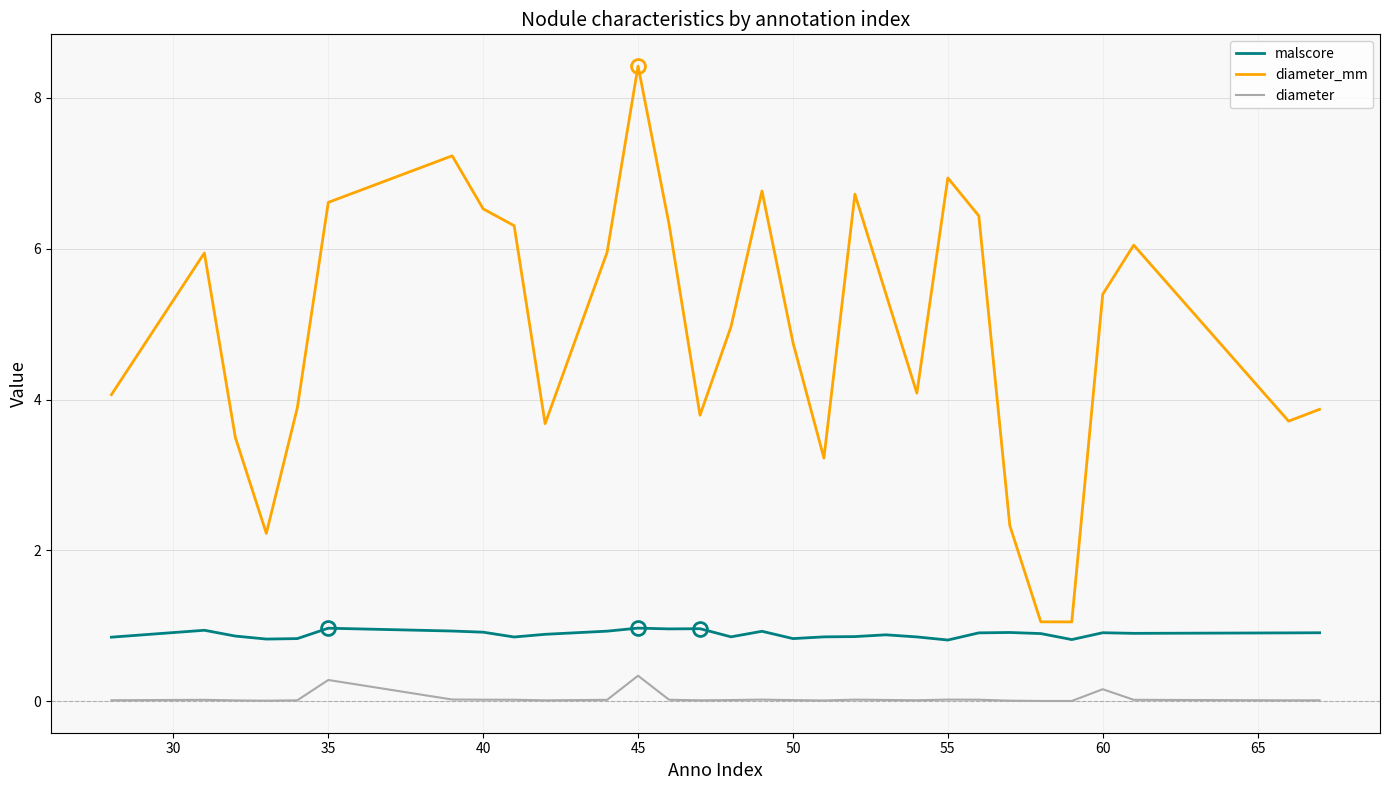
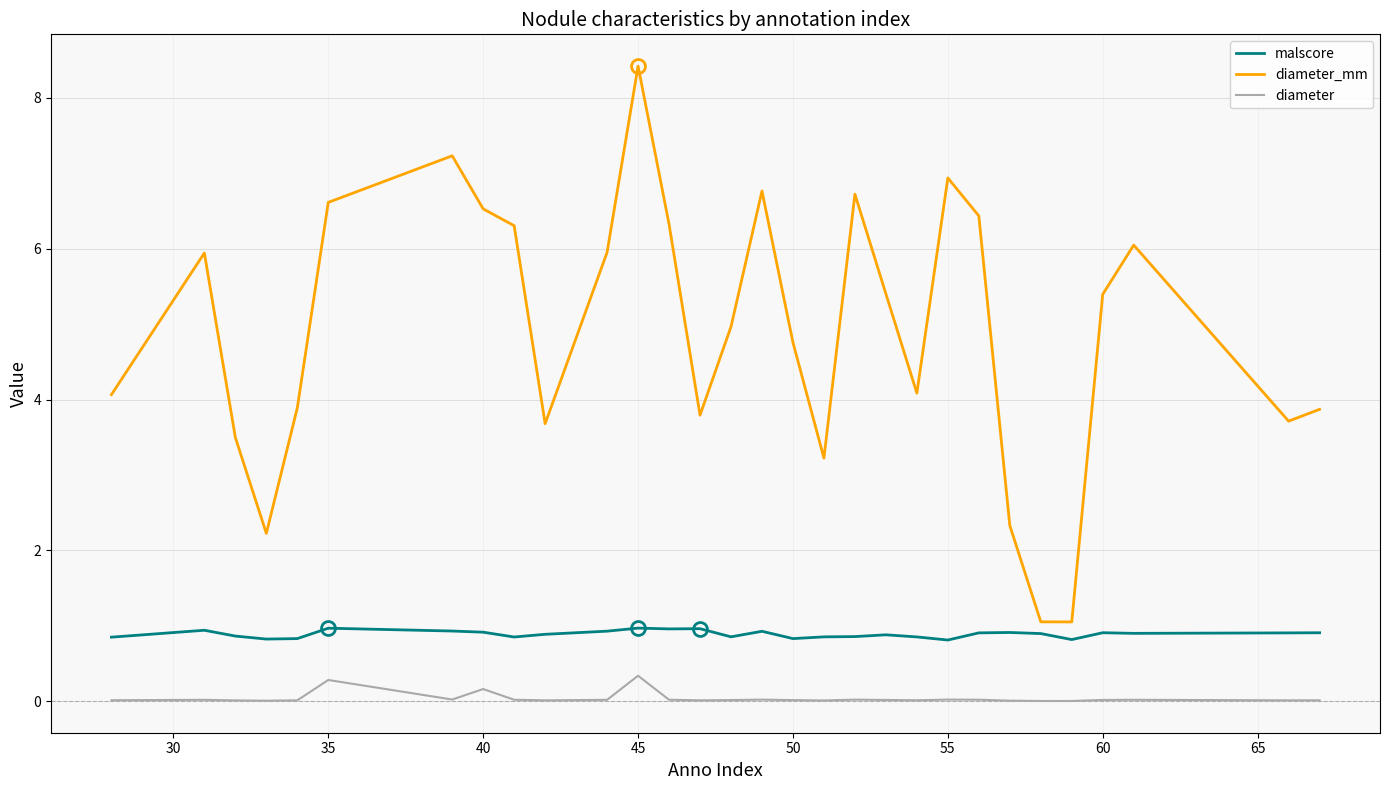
  {
    "diameter": {
      "35": 0.3,
-     "40": 0.0,
+     "40": 0.2,
      "45": 0.3,
      "50": 0.0,
      "55": 0.0,
-     "60": 0.2
+     "60": 0.0
    }
  }
